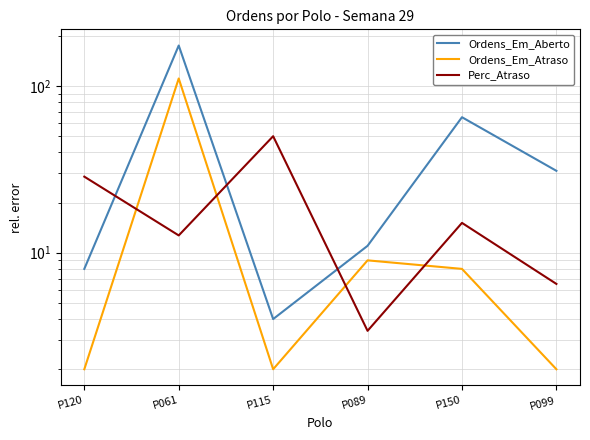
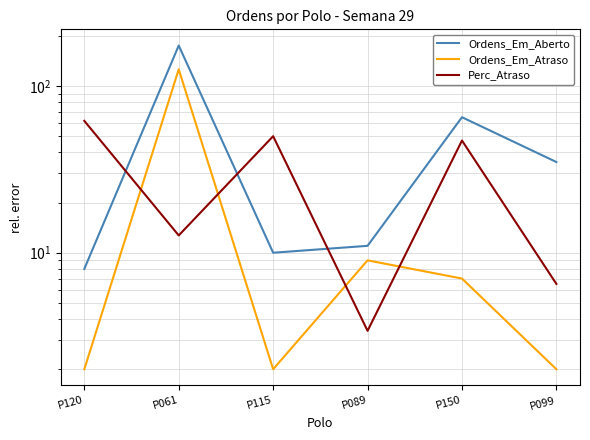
  {
    "Ordens_Em_Aberto": {
      "P120": 8,
      "P061": 180,
-     "P115": 4,
+     "P115": 10,
      "P089": 11,
      "P150": 65,
-     "P099": 31
+     "P099": 35
    },
    "Ordens_Em_Atraso": {
      "P120": 2,
-     "P061": 110,
+     "P061": 130,
      "P115": 2,
      "P089": 9,
-     "P150": 8,
+     "P150": 7,
      "P099": 2
    },
    "Perc_Atraso": {
-     "P120": 29,
+     "P120": 62,
      "P061": 13,
      "P115": 50,
      "P089": 3.4,
-     "P150": 15,
+     "P150": 47,
      "P099": 6.5
    }
  }
